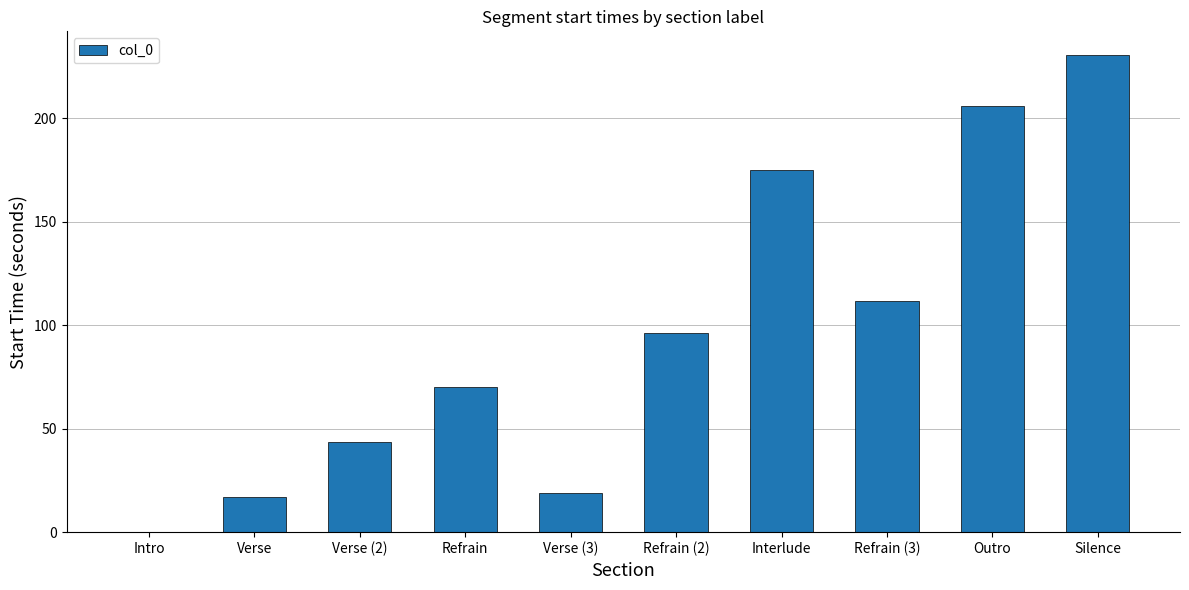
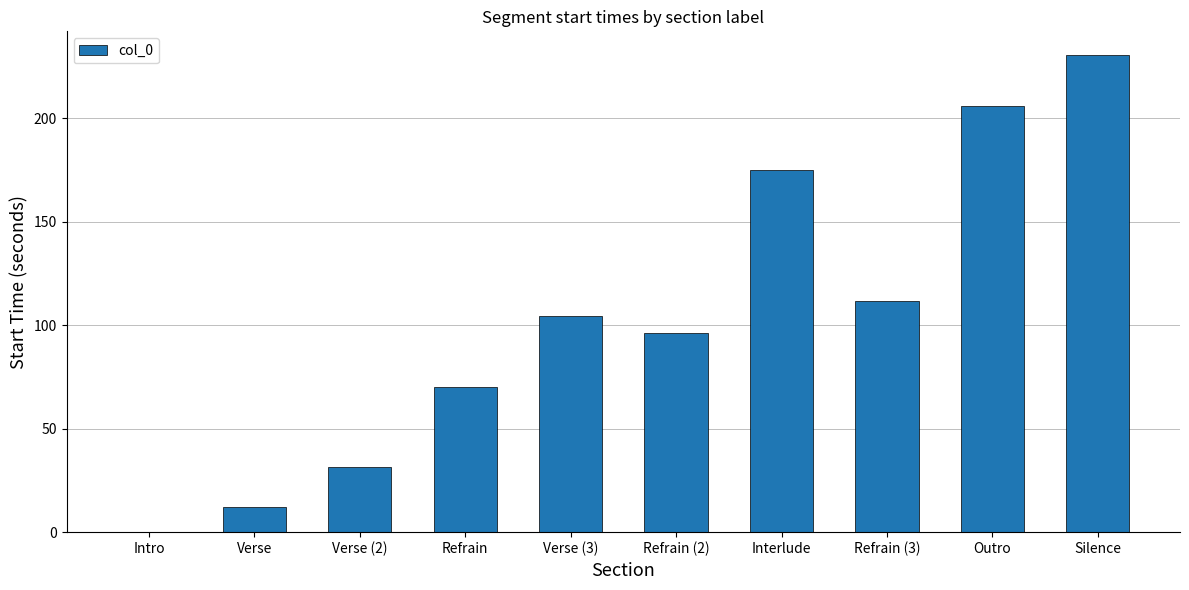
  {
    "Intro": 0,
-   "Verse": 17,
-   "Verse (2)": 44,
+   "Verse": 12,
+   "Verse (2)": 32,
    "Refrain": 70,
-   "Verse (3)": 19,
+   "Verse (3)": 104,
    "Refrain (2)": 96,
    "Interlude": 175,
    "Refrain (3)": 112,
    "Outro": 206,
    "Silence": 230
  }
